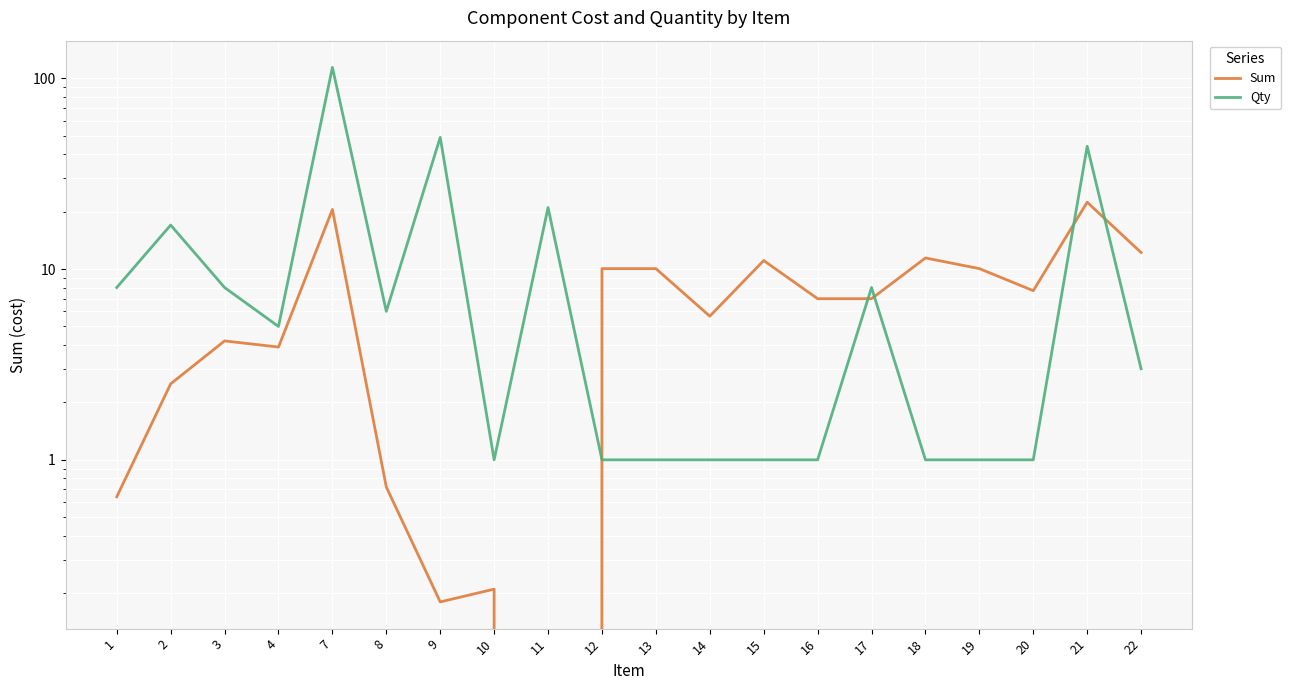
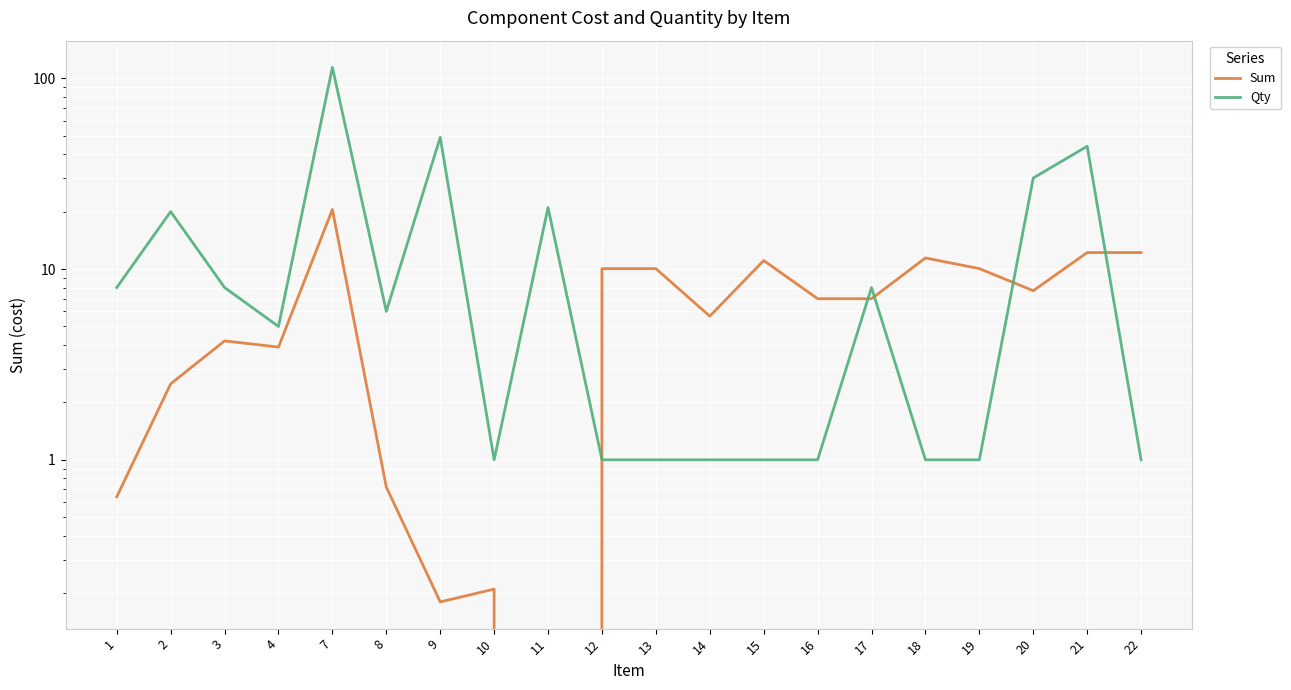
  {
    "Sum": {
      "1": 0.64,
      "2": 2.5,
      "3": 4.2,
      "4": 4,
      "7": 21,
      "8": 0.72,
      "9": 0.18,
      "10": 0.21,
      "12": 10,
      "13": 10,
      "14": 5.7,
      "15": 11,
      "16": 7,
      "17": 7,
      "18": 11,
      "19": 10,
      "20": 7.7,
-     "21": 22,
+     "21": 12,
      "22": 12
    },
    "Qty": {
      "1": 8,
-     "2": 17,
+     "2": 20,
      "3": 8,
      "4": 5,
      "7": 110,
      "8": 6,
      "9": 49,
      "10": 1,
      "11": 21,
      "12": 1,
      "13": 1,
      "14": 1,
      "15": 1,
      "16": 1,
      "17": 8,
      "18": 1,
      "19": 1,
-     "20": 1,
+     "20": 30,
      "21": 44,
-     "22": 3
+     "22": 1
    }
  }
